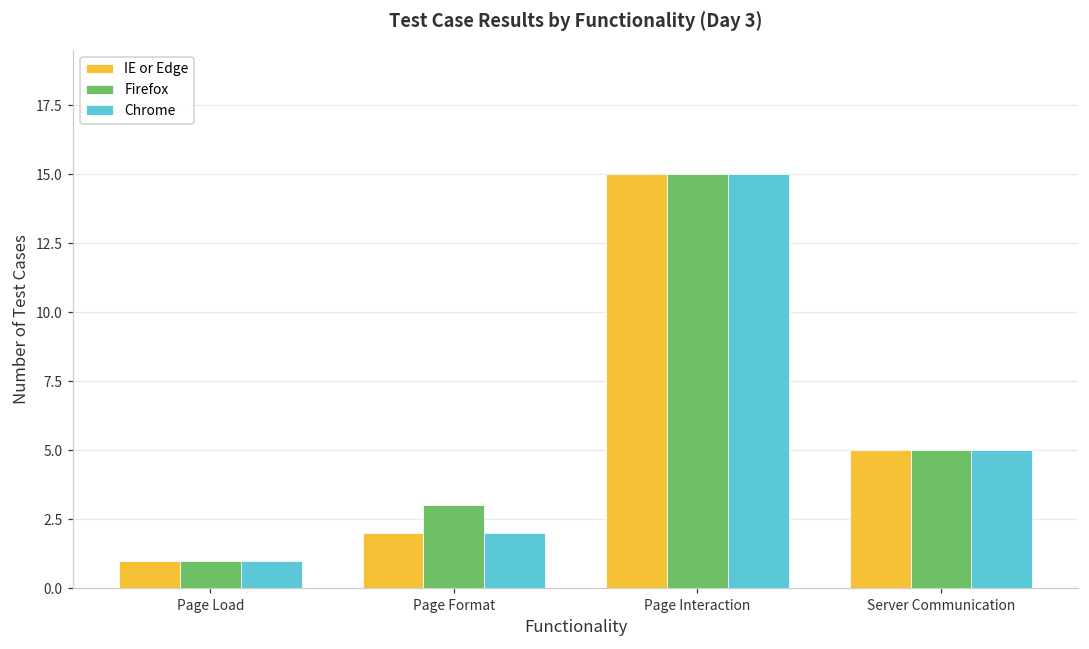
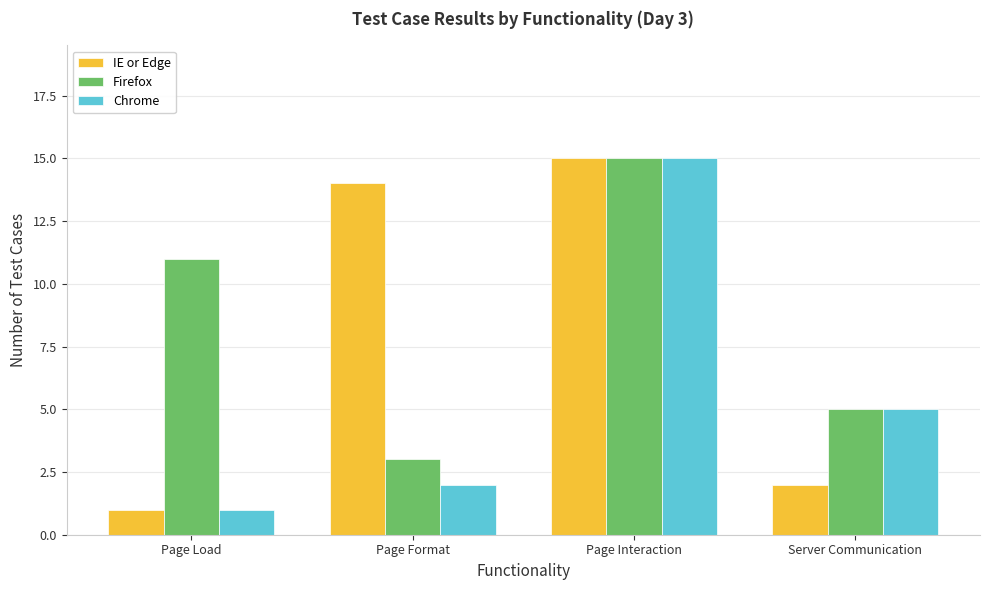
  {
    "IE or Edge": {
      "Page Load": 1,
-     "Page Format": 2,
+     "Page Format": 14,
      "Page Interaction": 15,
-     "Server Communication": 5
+     "Server Communication": 2
    },
    "Firefox": {
-     "Page Load": 1,
+     "Page Load": 11,
      "Page Format": 3,
      "Page Interaction": 15,
      "Server Communication": 5
    },
    "Chrome": {
      "Page Load": 1,
      "Page Format": 2,
      "Page Interaction": 15,
      "Server Communication": 5
    }
  }
